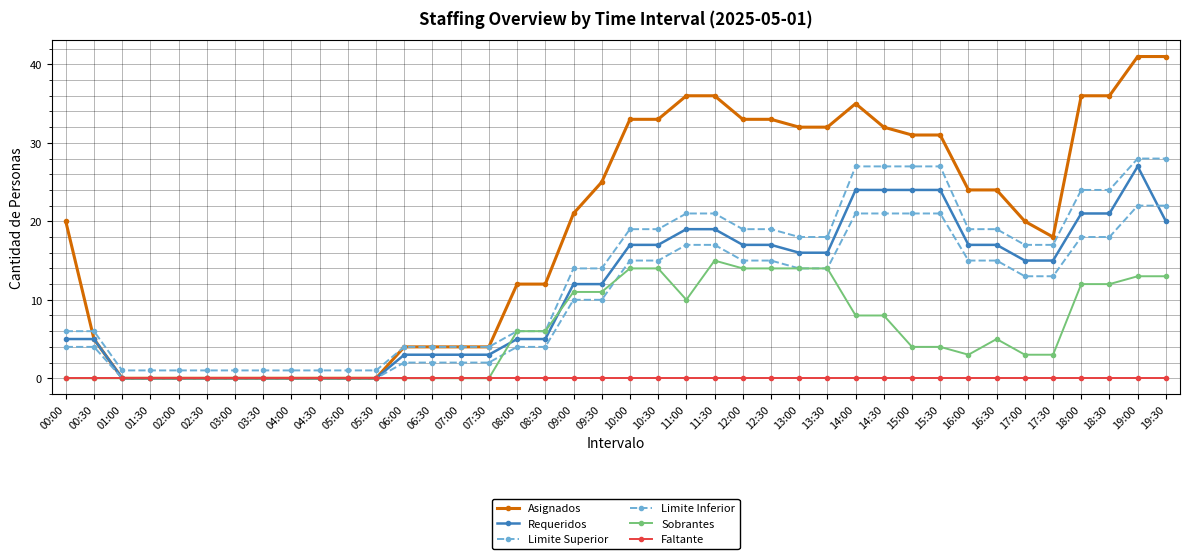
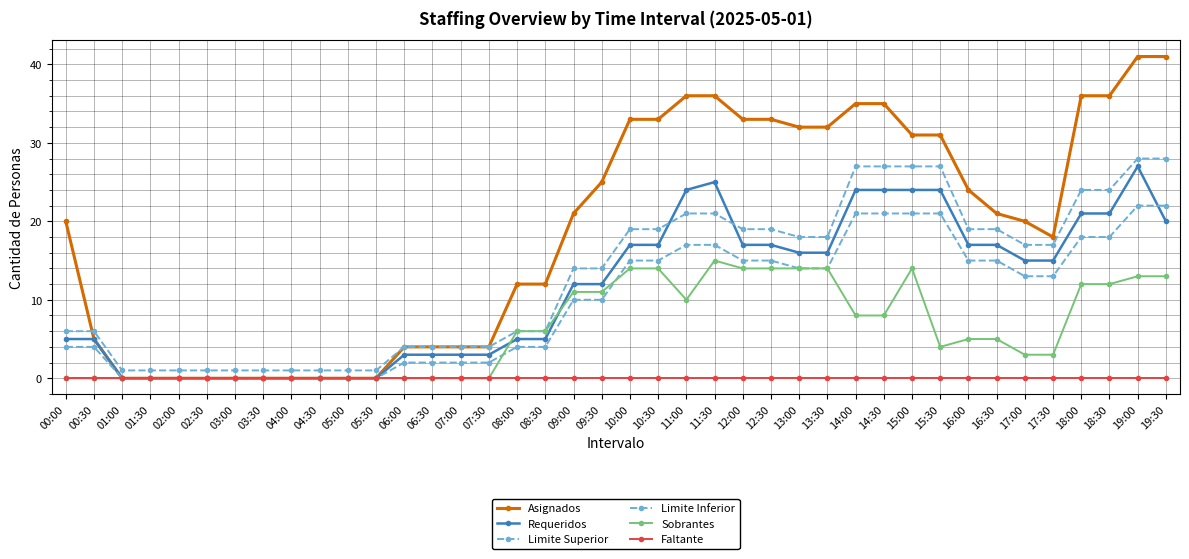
  {
    "Asignados": {
      "00:00": 20,
      "08:00": 12,
      "08:30": 12,
      "09:00": 21,
      "09:30": 25,
      "10:00": 33,
      "10:30": 33,
      "11:00": 36,
      "11:30": 36,
      "12:00": 33,
      "12:30": 33,
      "13:00": 32,
      "13:30": 32,
      "14:00": 35,
-     "14:30": 32,
+     "14:30": 35,
      "15:00": 31,
      "15:30": 31,
      "16:00": 24,
-     "16:30": 24,
+     "16:30": 21,
      "17:00": 20,
      "17:30": 18,
      "18:00": 36,
      "18:30": 36,
      "19:00": 41,
      "19:30": 41
    },
    "Requeridos": {
      "00:00": 5,
      "06:00": 3,
      "06:30": 3,
      "07:00": 3,
      "07:30": 3,
      "08:00": 5,
      "08:30": 5,
      "09:00": 12,
      "09:30": 12,
      "10:00": 17,
      "10:30": 17,
-     "11:00": 19,
-     "11:30": 19,
+     "11:00": 24,
+     "11:30": 25,
      "12:00": 17,
      "12:30": 17,
      "13:00": 16,
      "13:30": 16,
      "14:00": 24,
      "14:30": 24,
      "15:00": 24,
      "15:30": 24,
      "16:00": 17,
      "16:30": 17,
      "17:00": 15,
      "17:30": 15,
      "18:00": 21,
      "18:30": 21,
      "19:00": 27,
      "19:30": 20
    },
    "Sobrantes": {
      "09:00": 11,
      "09:30": 11,
      "10:00": 14,
      "10:30": 14,
      "11:00": 10,
      "11:30": 15,
      "12:00": 14,
      "12:30": 14,
      "14:00": 8,
      "14:30": 8,
-     "15:00": 4,
+     "15:00": 14,
      "15:30": 4,
-     "16:00": 3,
+     "16:00": 5,
      "16:30": 5,
      "17:00": 3,
      "17:30": 3,
      "18:00": 12,
      "18:30": 12,
      "19:00": 13,
      "19:30": 13
    },
    "Faltante": {
      "08:00": 0,
      "08:30": 0,
      "09:00": 0,
      "09:30": 0,
      "10:00": 0,
      "10:30": 0,
      "11:00": 0,
      "11:30": 0,
      "12:00": 0,
      "12:30": 0,
      "13:00": 0,
      "13:30": 0,
      "14:00": 0,
      "14:30": 0,
      "15:00": 0,
      "15:30": 0,
      "16:00": 0,
      "16:30": 0,
      "17:00": 0,
      "17:30": 0,
      "18:00": 0,
      "18:30": 0,
      "19:00": 0,
      "19:30": 0
    }
  }
